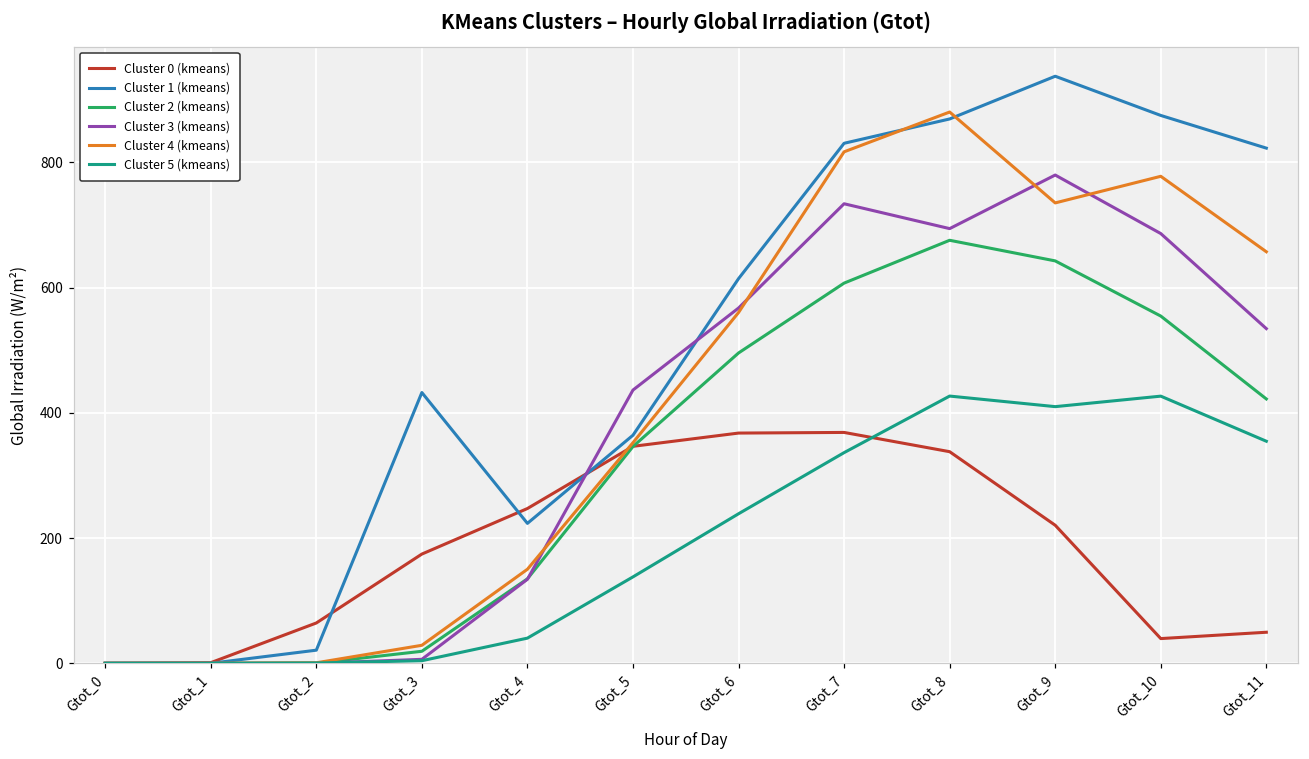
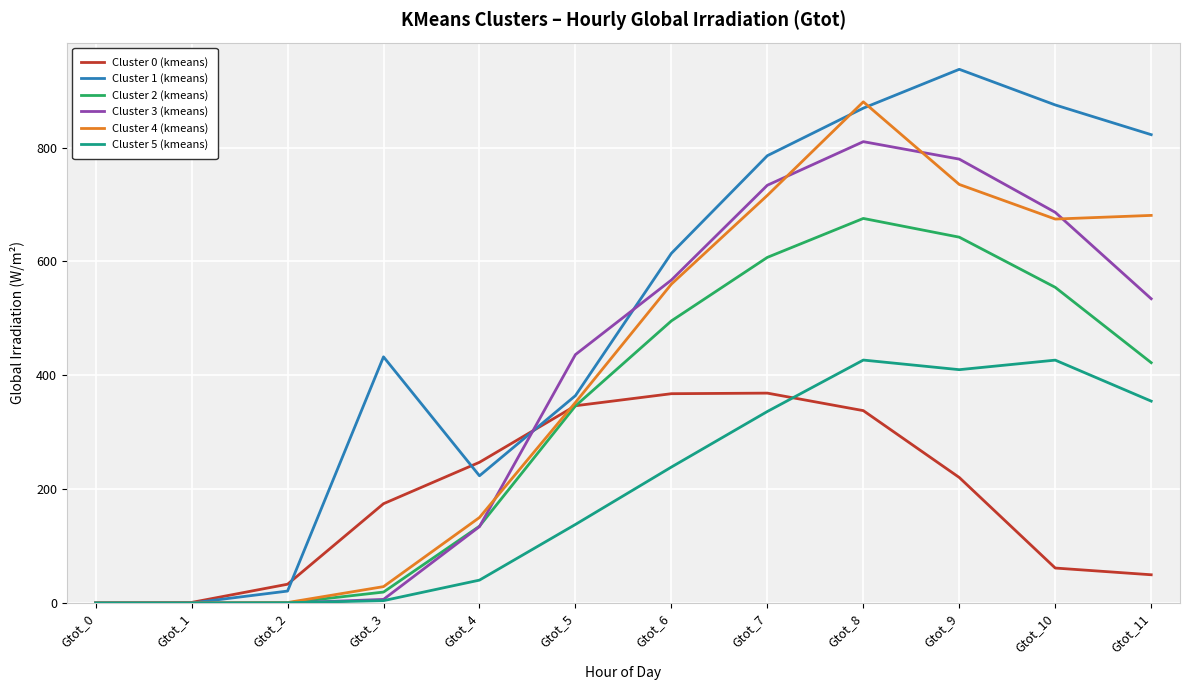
  {
    "Cluster 0 (kmeans)": {
-     "Gtot_2": 60,
+     "Gtot_2": 30,
      "Gtot_3": 170,
      "Gtot_4": 250,
      "Gtot_6": 370,
      "Gtot_7": 370,
      "Gtot_8": 340,
      "Gtot_9": 220,
-     "Gtot_10": 40,
+     "Gtot_10": 60,
      "Gtot_11": 50
    },
    "Cluster 1 (kmeans)": {
      "Gtot_2": 20,
      "Gtot_3": 430,
      "Gtot_4": 220,
      "Gtot_5": 360,
      "Gtot_6": 610,
-     "Gtot_7": 830,
+     "Gtot_7": 790,
      "Gtot_8": 870,
      "Gtot_9": 940,
      "Gtot_10": 870,
      "Gtot_11": 820
    },
    "Cluster 3 (kmeans)": {
      "Gtot_5": 440,
      "Gtot_6": 570,
      "Gtot_7": 730,
-     "Gtot_8": 690,
+     "Gtot_8": 810,
      "Gtot_9": 780,
      "Gtot_10": 690,
      "Gtot_11": 530
    },
    "Cluster 4 (kmeans)": {
      "Gtot_3": 30,
      "Gtot_4": 150,
      "Gtot_5": 350,
      "Gtot_6": 560,
-     "Gtot_7": 820,
+     "Gtot_7": 720,
      "Gtot_8": 880,
      "Gtot_9": 740,
-     "Gtot_10": 780,
-     "Gtot_11": 660
+     "Gtot_10": 670,
+     "Gtot_11": 680
    }
  }
